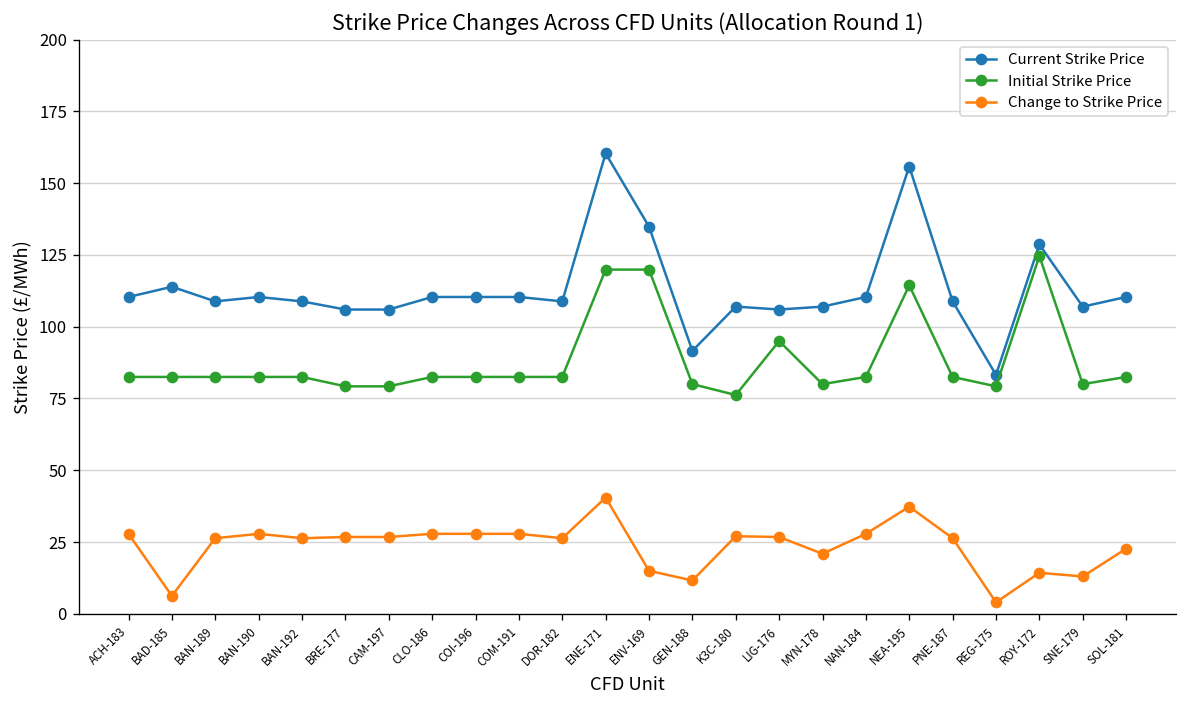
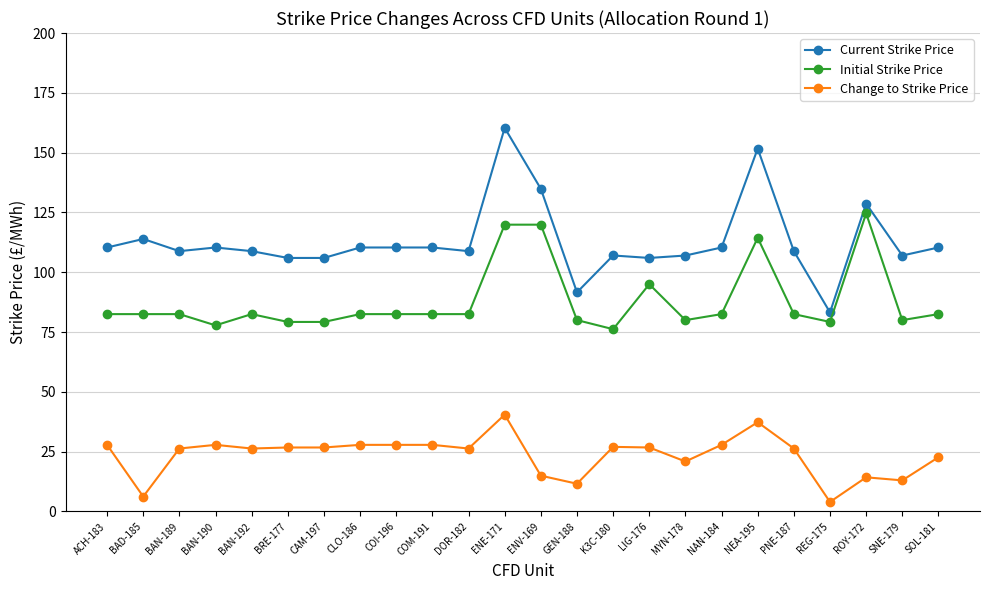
  {
    "Current Strike Price": {
      "ACH-183": 110,
      "BAD-185": 114,
      "BAN-189": 109,
      "BAN-190": 110,
      "BAN-192": 109,
      "BRE-177": 106,
      "CAM-197": 106,
      "CLO-186": 110,
      "COI-196": 110,
      "COM-191": 110,
      "DOR-182": 109,
      "ENE-171": 160,
      "ENV-169": 135,
      "GEN-188": 92,
      "K3C-180": 107,
      "LIG-176": 106,
      "MYN-178": 107,
      "NAN-184": 110,
-     "NEA-195": 156,
+     "NEA-195": 152,
      "PNE-187": 109,
      "REG-175": 83,
      "ROY-172": 129,
      "SNE-179": 107,
      "SOL-181": 110
    },
    "Initial Strike Price": {
      "ACH-183": 83,
      "BAD-185": 83,
      "BAN-189": 83,
-     "BAN-190": 83,
+     "BAN-190": 78,
      "BAN-192": 83,
      "BRE-177": 79,
      "CAM-197": 79,
      "CLO-186": 83,
      "COI-196": 83,
      "COM-191": 83,
      "DOR-182": 83,
      "ENE-171": 120,
      "ENV-169": 120,
      "GEN-188": 80,
      "K3C-180": 76,
      "LIG-176": 95,
      "MYN-178": 80,
      "NAN-184": 83,
      "NEA-195": 114,
      "PNE-187": 83,
      "REG-175": 79,
      "ROY-172": 125,
      "SNE-179": 80,
      "SOL-181": 83
    },
    "Change to Strike Price": {
      "ACH-183": 28,
      "BAD-185": 6,
      "BAN-189": 26,
      "BAN-190": 28,
      "BAN-192": 26,
      "BRE-177": 27,
      "CAM-197": 27,
      "CLO-186": 28,
      "COI-196": 28,
      "COM-191": 28,
      "DOR-182": 26,
      "ENE-171": 40,
      "ENV-169": 15,
      "GEN-188": 12,
      "K3C-180": 27,
      "LIG-176": 27,
      "MYN-178": 21,
      "NAN-184": 28,
      "NEA-195": 37,
      "PNE-187": 26,
      "REG-175": 4,
      "ROY-172": 14,
      "SNE-179": 13,
      "SOL-181": 23
    }
  }
